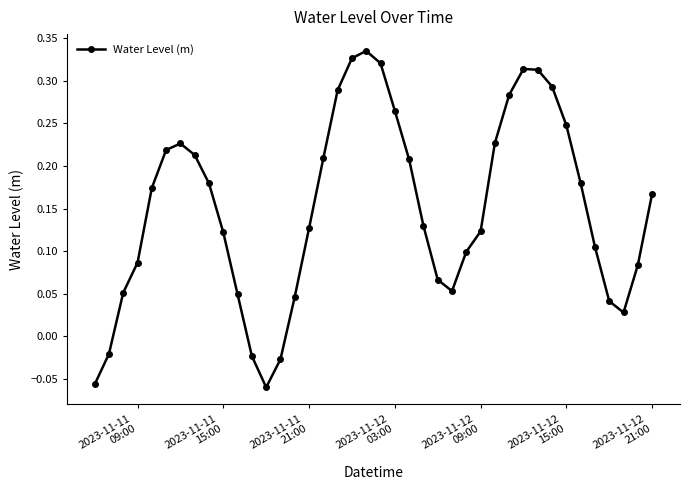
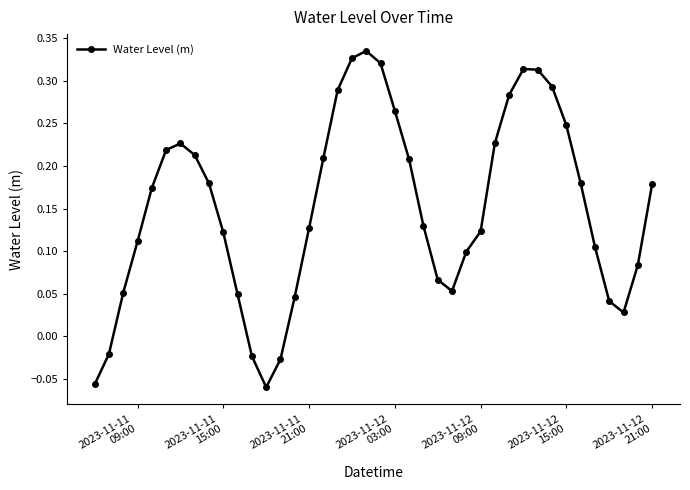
  {
-   "2023-11-11 09:00": 0.09,
+   "2023-11-11 09:00": 0.11,
    "2023-11-11 15:00": 0.12,
    "2023-11-11 21:00": 0.13,
    "2023-11-12 03:00": 0.26,
    "2023-11-12 09:00": 0.12,
    "2023-11-12 15:00": 0.25,
-   "2023-11-12 21:00": 0.17
+   "2023-11-12 21:00": 0.18
  }
